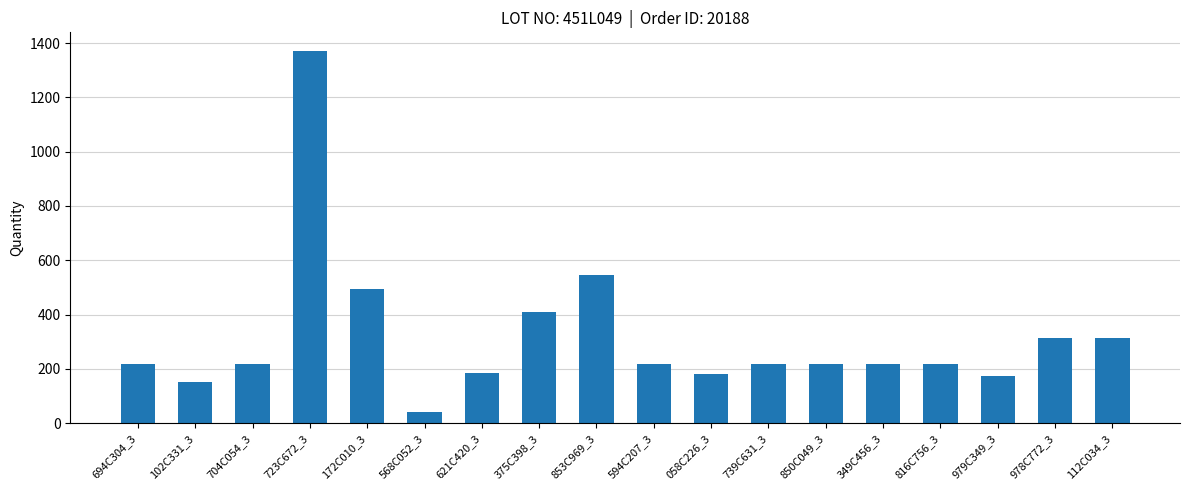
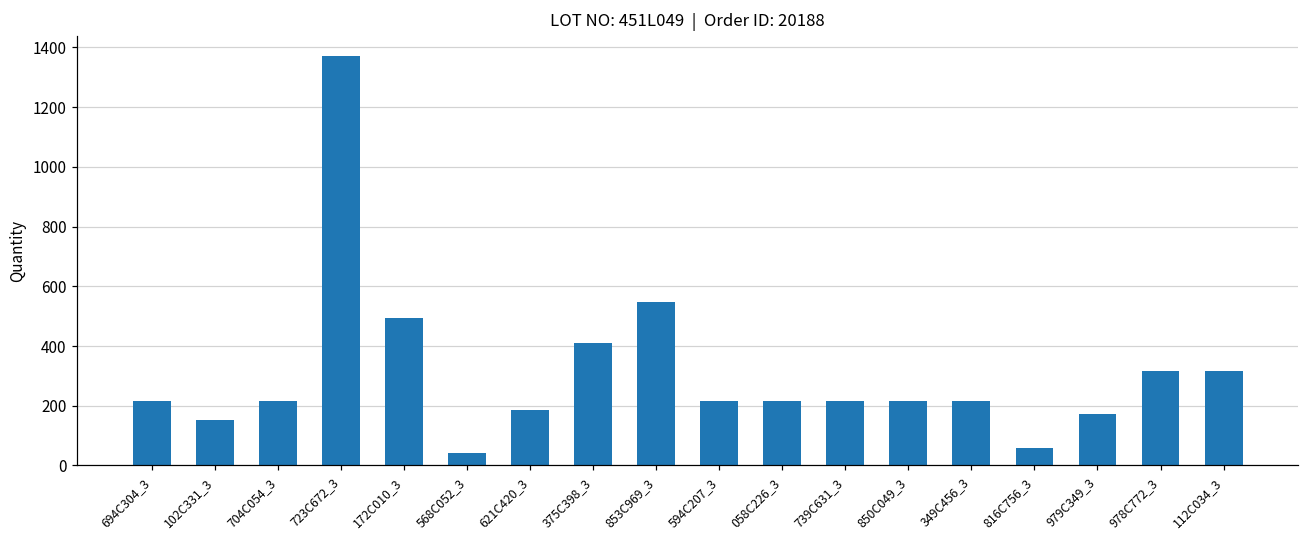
  {
    "694C304_3": 220,
    "102C331_3": 150,
    "704C054_3": 220,
    "723C672_3": 1370,
    "172C010_3": 490,
    "568C052_3": 40,
    "621C420_3": 190,
    "375C398_3": 410,
    "853C969_3": 550,
    "594C207_3": 220,
-   "058C226_3": 180,
+   "058C226_3": 220,
    "739C631_3": 220,
    "850C049_3": 220,
    "349C456_3": 220,
-   "816C756_3": 220,
+   "816C756_3": 60,
    "979C349_3": 170,
    "978C772_3": 320,
    "112C034_3": 320
  }
